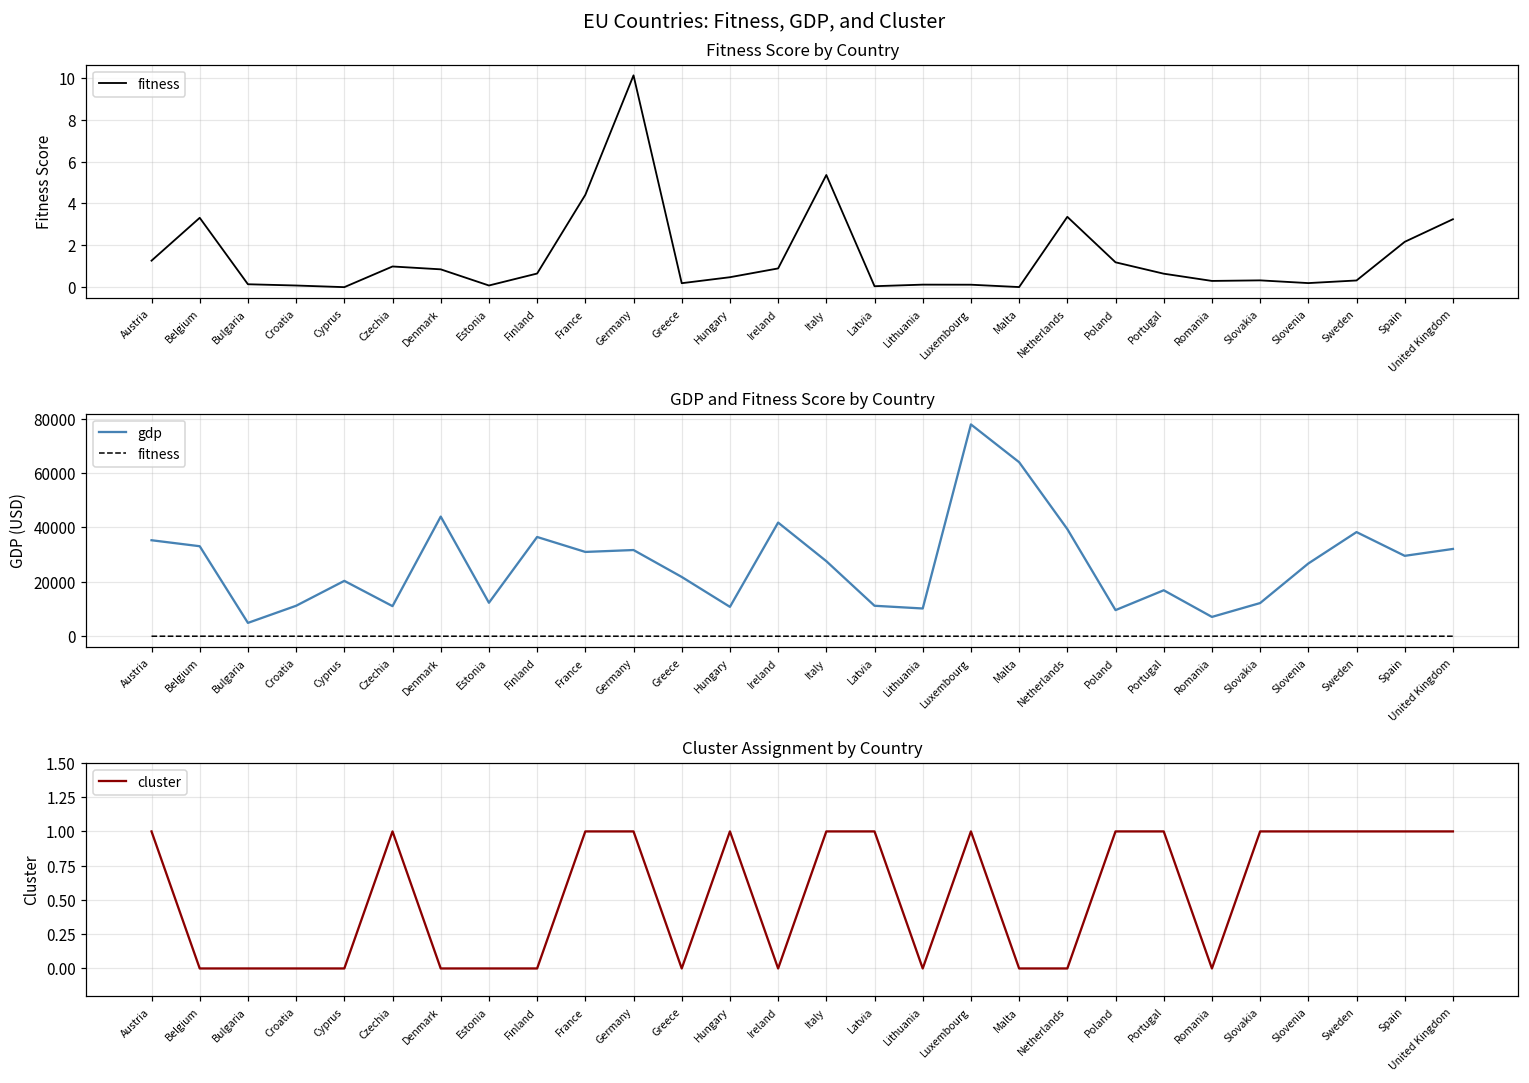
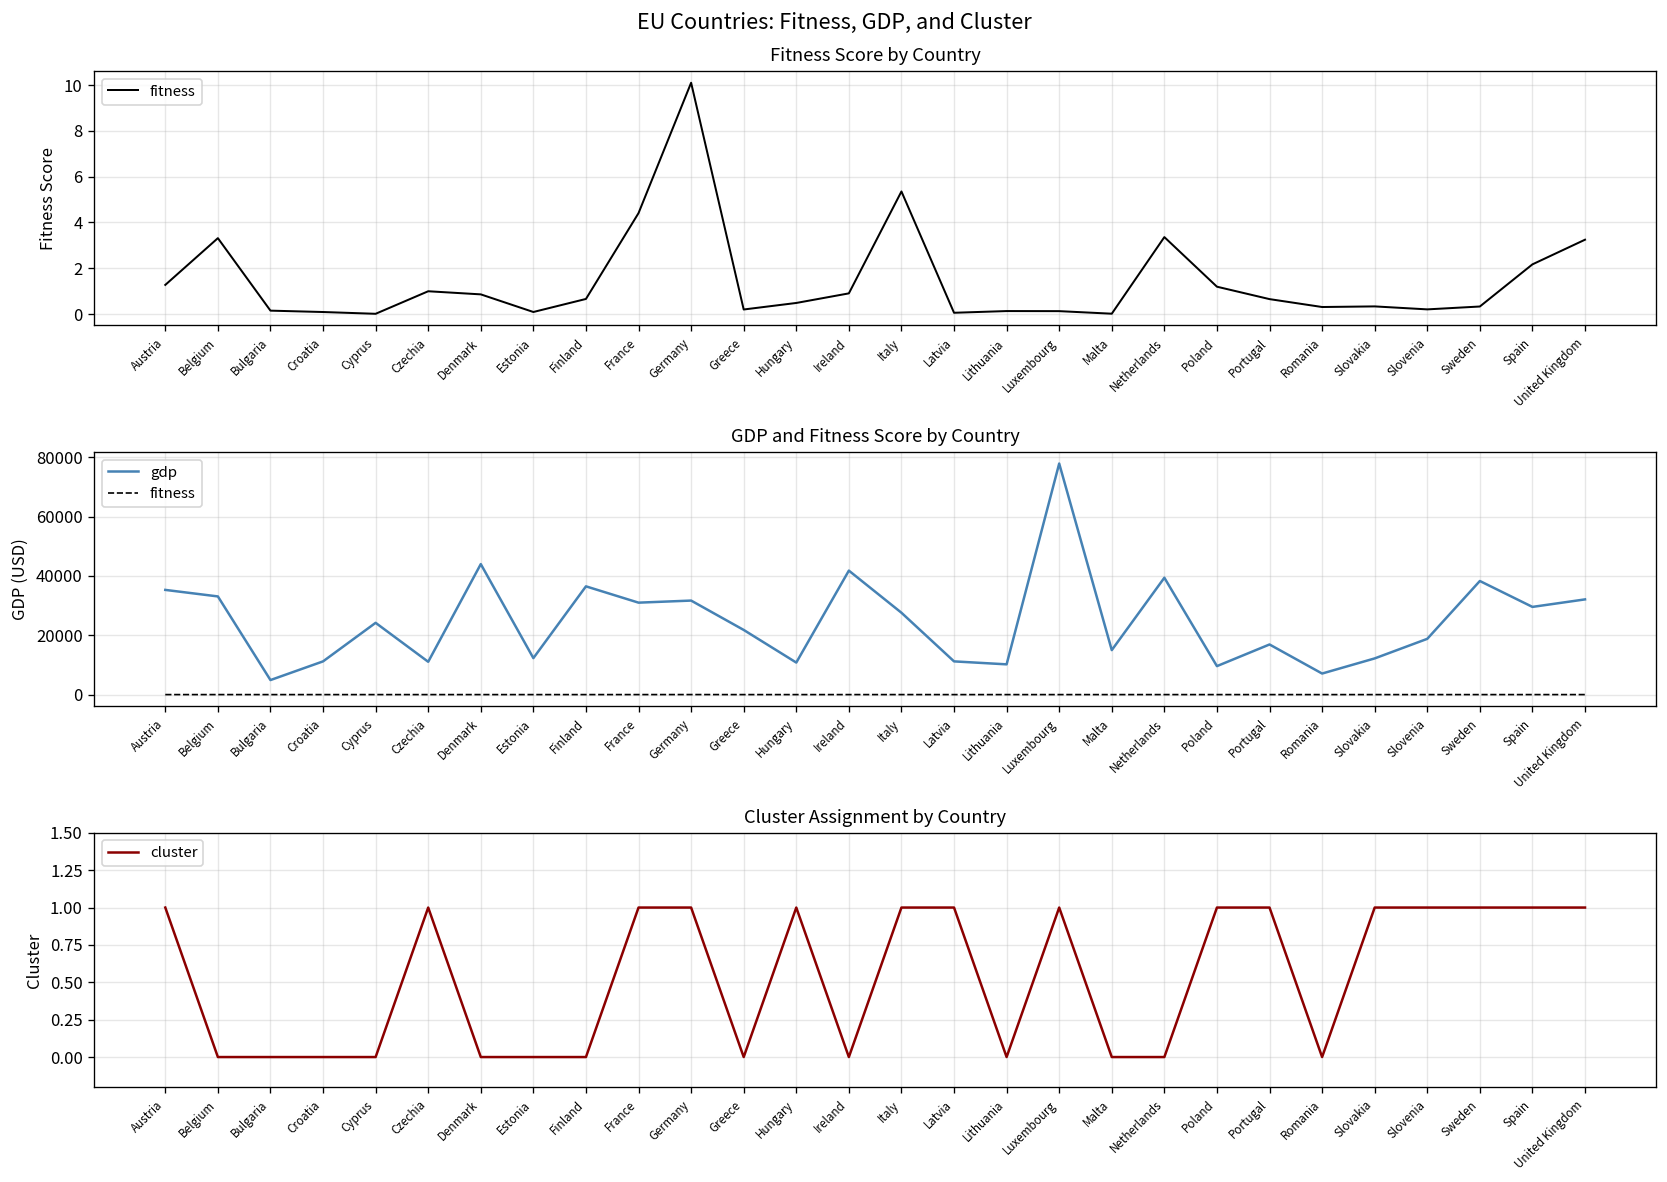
  {
    "Fitness Score by Country": {
      "Austria": 1.3,
      "Belgium": 3.3,
      "Bulgaria": 0.1,
      "Croatia": 0.1,
      "Cyprus": 0.0,
      "Czechia": 1.0,
      "Denmark": 0.9,
      "Estonia": 0.1,
      "Finland": 0.7,
      "France": 4.4,
      "Germany": 10.1,
      "Greece": 0.2,
      "Hungary": 0.5,
      "Ireland": 0.9,
      "Italy": 5.4,
      "Latvia": 0.1,
      "Lithuania": 0.1,
      "Luxembourg": 0.1,
      "Malta": 0.0,
      "Netherlands": 3.4,
      "Poland": 1.2,
      "Portugal": 0.7,
      "Romania": 0.3,
      "Slovakia": 0.3,
      "Slovenia": 0.2,
      "Sweden": 0.3,
      "Spain": 2.2,
      "United Kingdom": 3.2
    },
    "GDP and Fitness Score by Country": {
      "gdp": {
        "Austria": 35000,
        "Belgium": 33000,
        "Bulgaria": 5000,
        "Croatia": 11000,
-       "Cyprus": 20000,
+       "Cyprus": 24000,
        "Czechia": 11000,
        "Denmark": 44000,
        "Estonia": 12000,
        "Finland": 37000,
        "France": 31000,
        "Germany": 32000,
        "Greece": 22000,
        "Hungary": 11000,
        "Ireland": 42000,
        "Italy": 28000,
        "Latvia": 11000,
        "Lithuania": 10000,
        "Luxembourg": 78000,
-       "Malta": 64000,
+       "Malta": 15000,
        "Netherlands": 39000,
        "Poland": 10000,
        "Portugal": 17000,
        "Romania": 7000,
        "Slovakia": 12000,
-       "Slovenia": 27000,
+       "Slovenia": 19000,
        "Sweden": 38000,
        "Spain": 30000,
        "United Kingdom": 32000
      },
      "fitness": {
        "Austria": 0,
        "Belgium": 0,
        "Bulgaria": 0,
        "Croatia": 0,
        "Cyprus": 0,
        "Czechia": 0,
        "Denmark": 0,
        "Estonia": 0,
        "Finland": 0,
        "France": 0,
        "Germany": 0,
        "Greece": 0,
        "Hungary": 0,
        "Ireland": 0,
        "Italy": 0,
        "Latvia": 0,
        "Lithuania": 0,
        "Luxembourg": 0,
        "Malta": 0,
        "Netherlands": 0,
        "Poland": 0,
        "Portugal": 0,
        "Romania": 0,
        "Slovakia": 0,
        "Slovenia": 0,
        "Sweden": 0,
        "Spain": 0,
        "United Kingdom": 0
      }
    },
    "Cluster Assignment by Country": {
      "Austria": 1.00,
      "Belgium": 0.00,
      "Bulgaria": 0.00,
      "Croatia": 0.00,
      "Cyprus": 0.00,
      "Czechia": 1.00,
      "Denmark": 0.00,
      "Estonia": 0.00,
      "Finland": 0.00,
      "France": 1.00,
      "Germany": 1.00,
      "Greece": 0.00,
      "Hungary": 1.00,
      "Ireland": 0.00,
      "Italy": 1.00,
      "Latvia": 1.00,
      "Lithuania": 0.00,
      "Luxembourg": 1.00,
      "Malta": 0.00,
      "Netherlands": 0.00,
      "Poland": 1.00,
      "Portugal": 1.00,
      "Romania": 0.00,
      "Slovakia": 1.00,
      "Slovenia": 1.00,
      "Sweden": 1.00,
      "Spain": 1.00,
      "United Kingdom": 1.00
    }
  }
